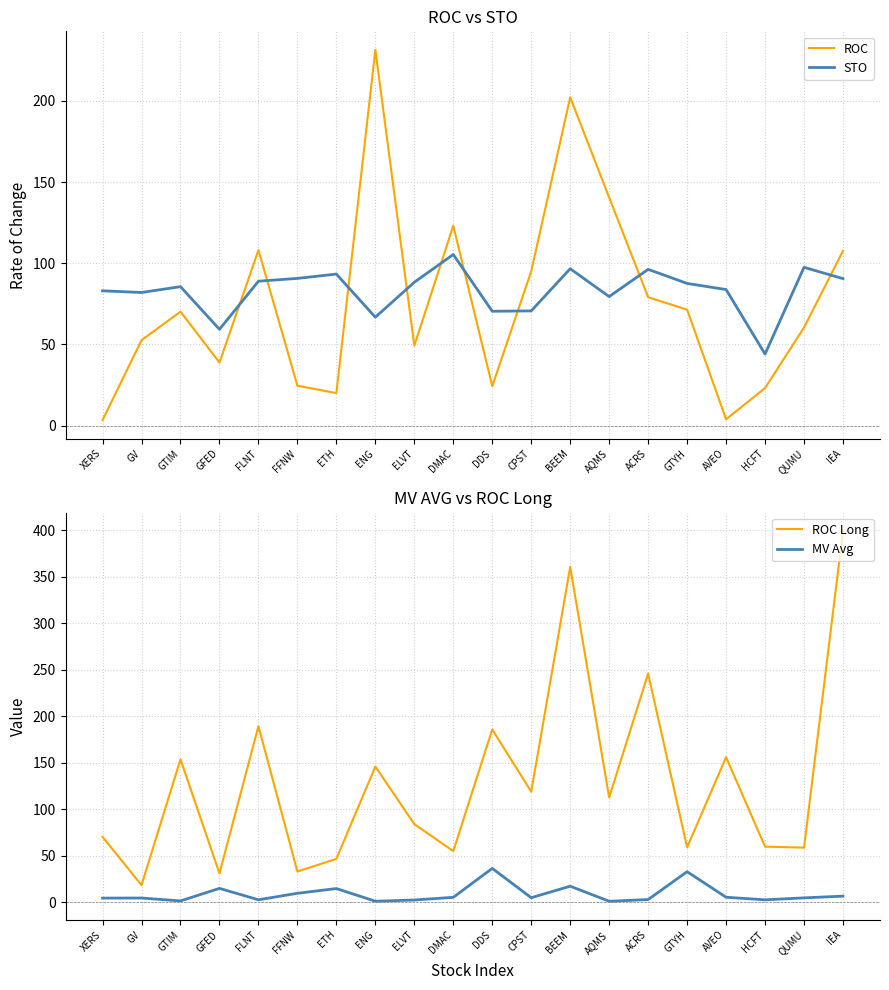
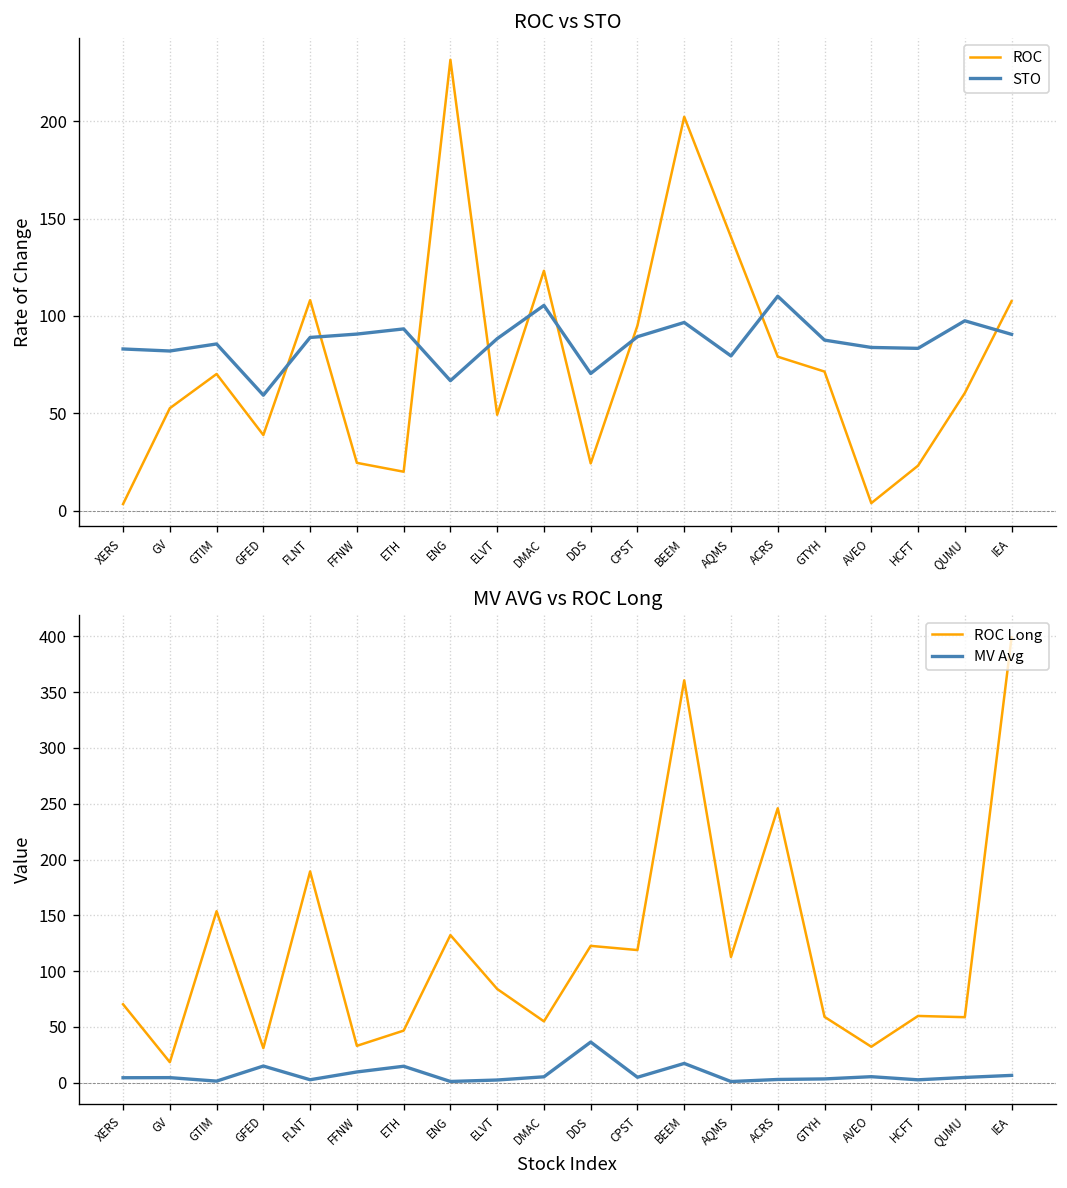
  {
    "ROC vs STO": {
      "ROC": {
        "XERS": 3,
        "GV": 53,
        "GTIM": 70,
        "GFED": 39,
        "FLNT": 108,
        "FFNW": 25,
        "ETH": 20,
        "ENG": 231,
        "ELVT": 49,
        "DMAC": 123,
        "DDS": 24,
        "CPST": 95,
        "BEEM": 202,
        "AQMS": 140,
        "ACRS": 79,
        "GTYH": 71,
        "AVEO": 4,
        "HCFT": 23,
        "QUMU": 60,
        "IEA": 108
      },
      "STO": {
        "XERS": 83,
        "GV": 82,
        "GTIM": 86,
        "GFED": 59,
        "FLNT": 89,
        "FFNW": 91,
        "ETH": 93,
        "ENG": 67,
        "ELVT": 88,
        "DMAC": 105,
        "DDS": 70,
-       "CPST": 71,
+       "CPST": 89,
        "BEEM": 97,
        "AQMS": 79,
-       "ACRS": 96,
+       "ACRS": 110,
        "GTYH": 88,
        "AVEO": 84,
-       "HCFT": 44,
+       "HCFT": 83,
        "QUMU": 97,
        "IEA": 91
      }
    },
    "MV AVG vs ROC Long": {
      "ROC Long": {
        "XERS": 70,
        "GV": 20,
        "GTIM": 150,
        "GFED": 30,
        "FLNT": 190,
        "FFNW": 30,
        "ETH": 50,
-       "ENG": 150,
+       "ENG": 130,
        "ELVT": 80,
        "DMAC": 60,
-       "DDS": 190,
+       "DDS": 120,
        "CPST": 120,
        "BEEM": 360,
        "AQMS": 110,
        "ACRS": 250,
        "GTYH": 60,
-       "AVEO": 160,
+       "AVEO": 30,
        "HCFT": 60,
        "QUMU": 60
      },
      "MV Avg": {
        "XERS": 0,
        "GV": 0,
        "GTIM": 0,
        "GFED": 10,
        "FLNT": 0,
        "FFNW": 10,
        "ETH": 10,
        "ENG": 0,
        "ELVT": 0,
        "DMAC": 10,
        "DDS": 40,
        "CPST": 0,
        "BEEM": 20,
        "AQMS": 0,
        "ACRS": 0,
-       "GTYH": 30,
+       "GTYH": 0,
        "AVEO": 10,
        "HCFT": 0,
        "QUMU": 0,
        "IEA": 10
      }
    }
  }
